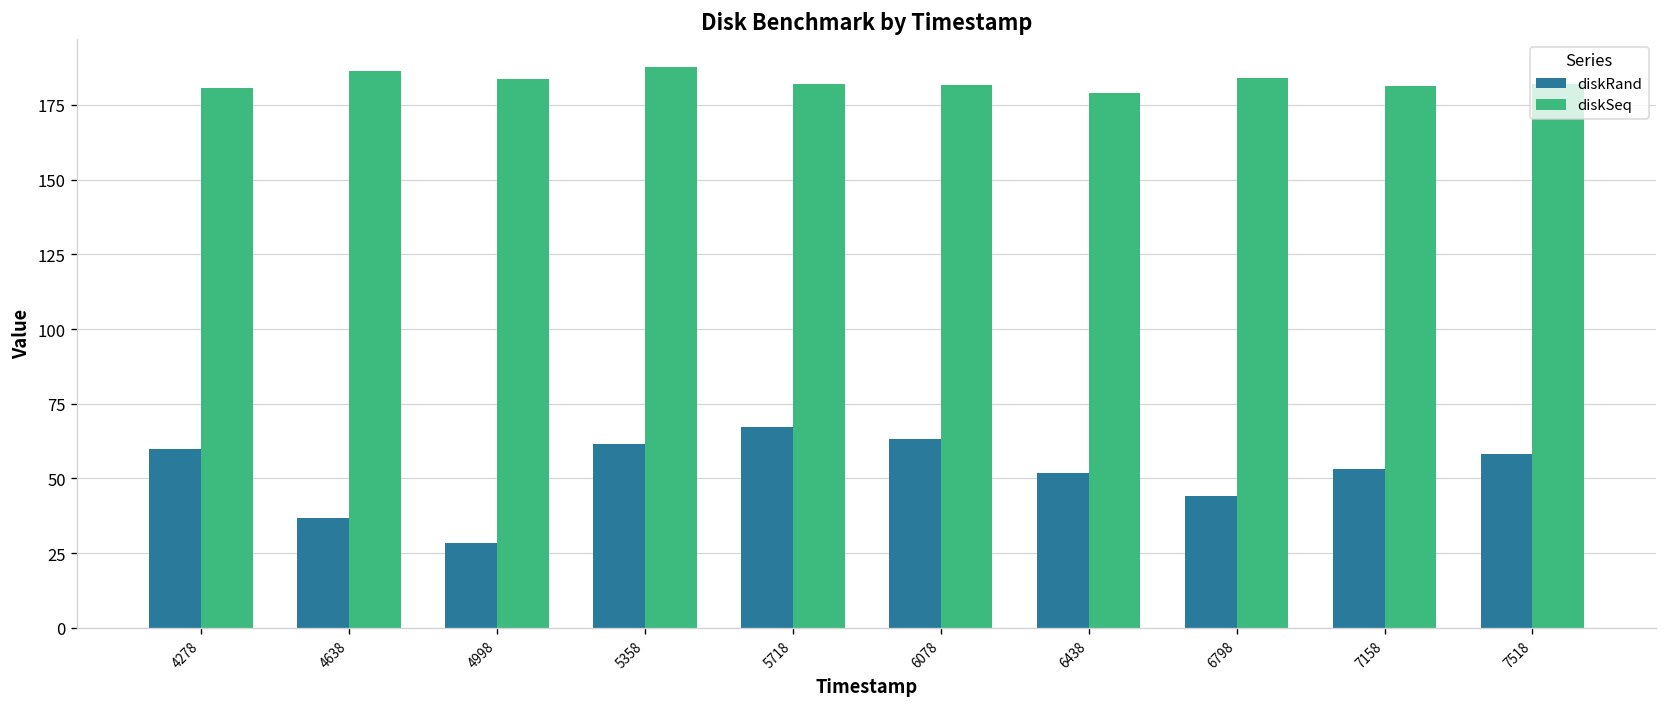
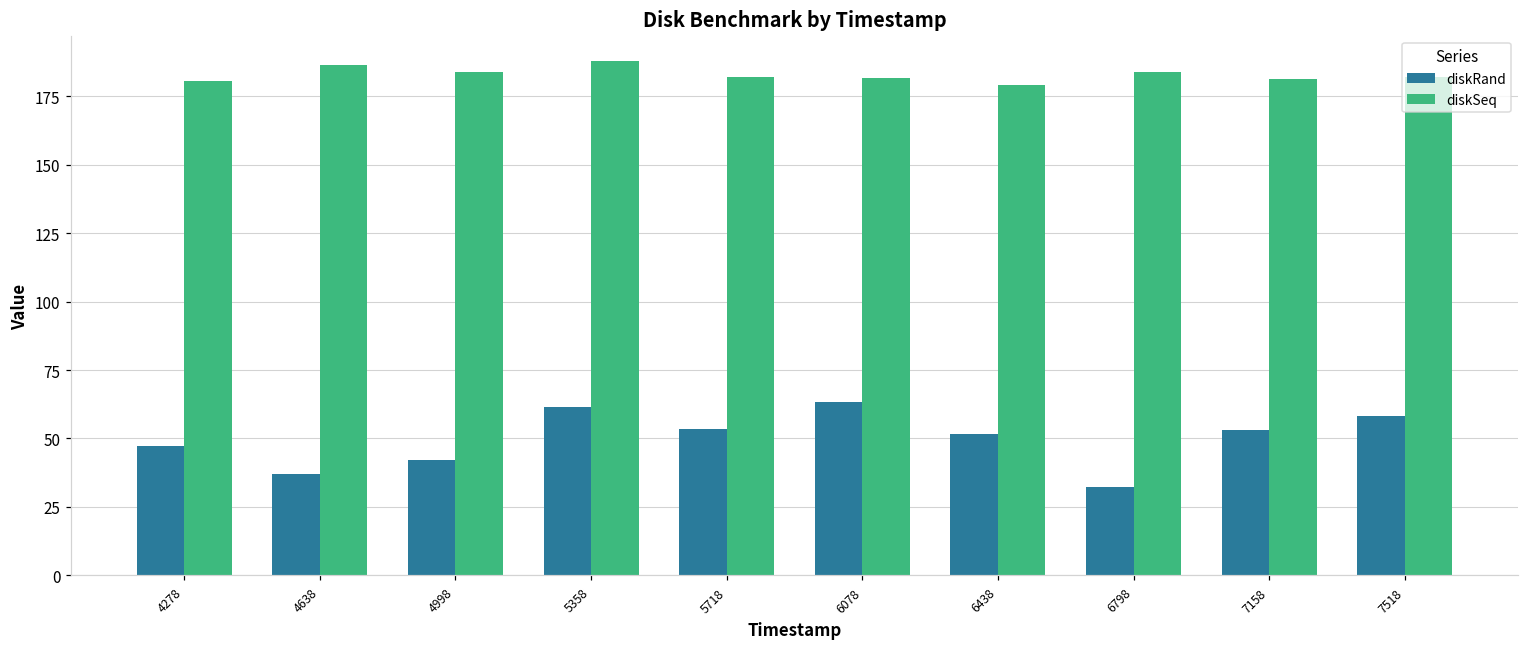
  {
    "diskRand": {
-     "4278": 60,
+     "4278": 47,
      "4638": 37,
-     "4998": 29,
+     "4998": 42,
      "5358": 61,
-     "5718": 67,
+     "5718": 54,
      "6078": 63,
      "6438": 52,
-     "6798": 44,
+     "6798": 32,
      "7158": 53,
      "7518": 58
    },
    "diskSeq": {
      "4278": 181,
      "4638": 186,
      "4998": 184,
      "5358": 188,
      "5718": 182,
      "6078": 182,
      "6438": 179,
      "6798": 184,
      "7158": 181
    }
  }
